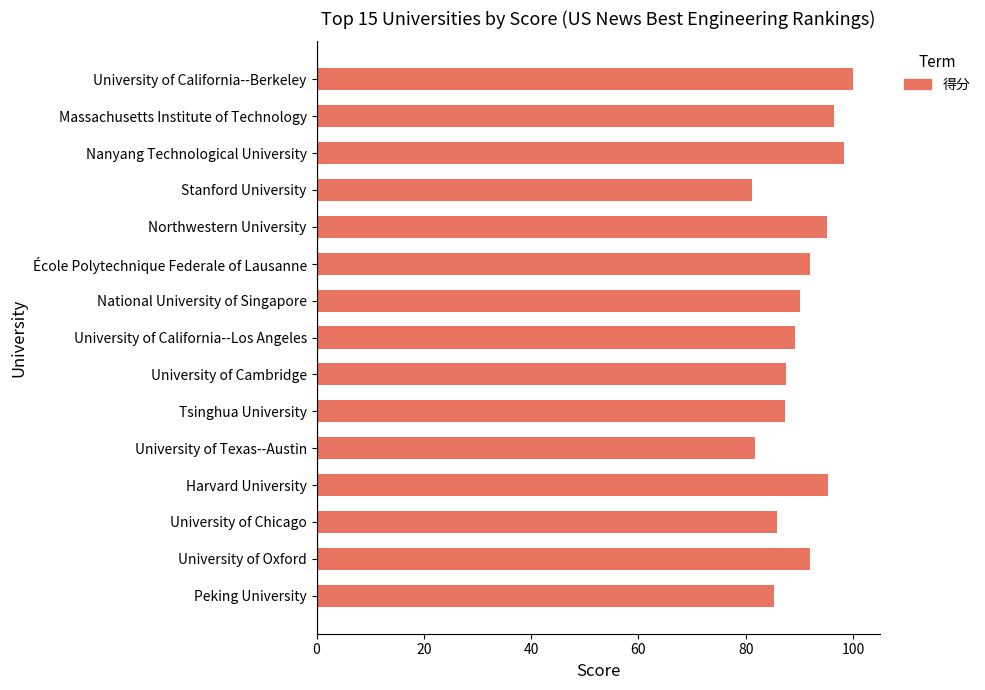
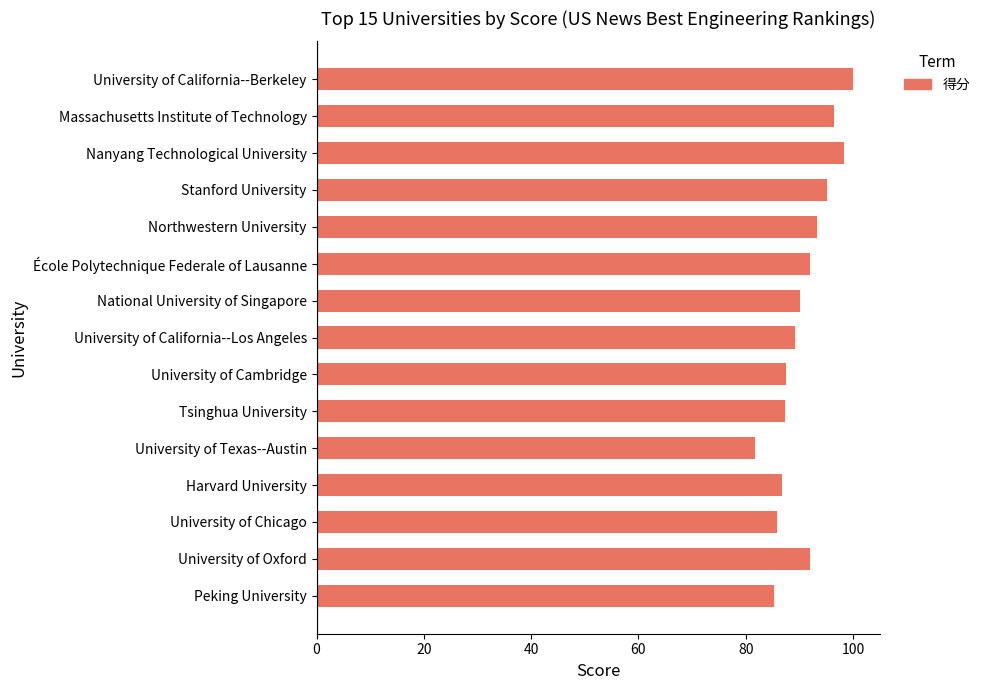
  {
    "University of California--Berkeley": 100,
    "Massachusetts Institute of Technology": 97,
    "Nanyang Technological University": 98,
-   "Stanford University": 81,
-   "Northwestern University": 95,
+   "Stanford University": 95,
+   "Northwestern University": 93,
    "École Polytechnique Federale of Lausanne": 92,
    "National University of Singapore": 90,
    "University of California--Los Angeles": 89,
    "University of Cambridge": 88,
    "Tsinghua University": 87,
    "University of Texas--Austin": 82,
-   "Harvard University": 95,
+   "Harvard University": 87,
    "University of Chicago": 86,
    "University of Oxford": 92,
    "Peking University": 85
  }
